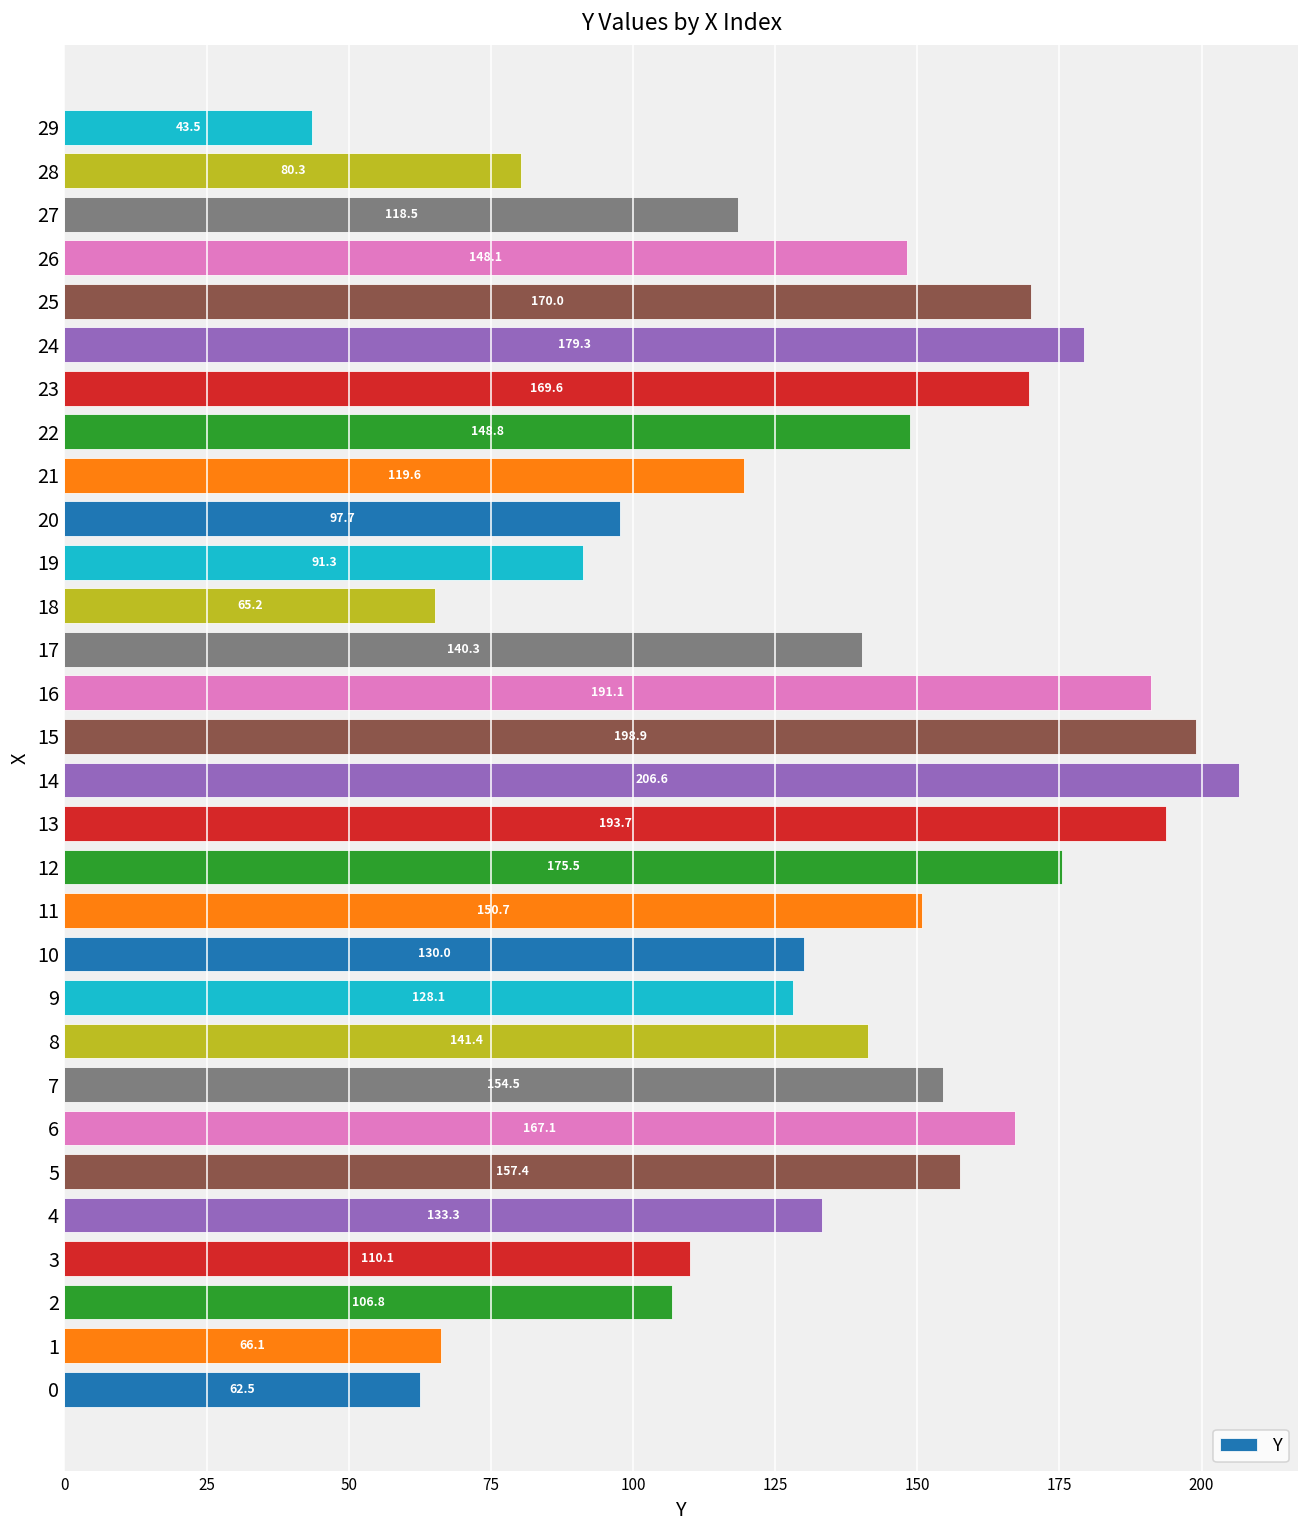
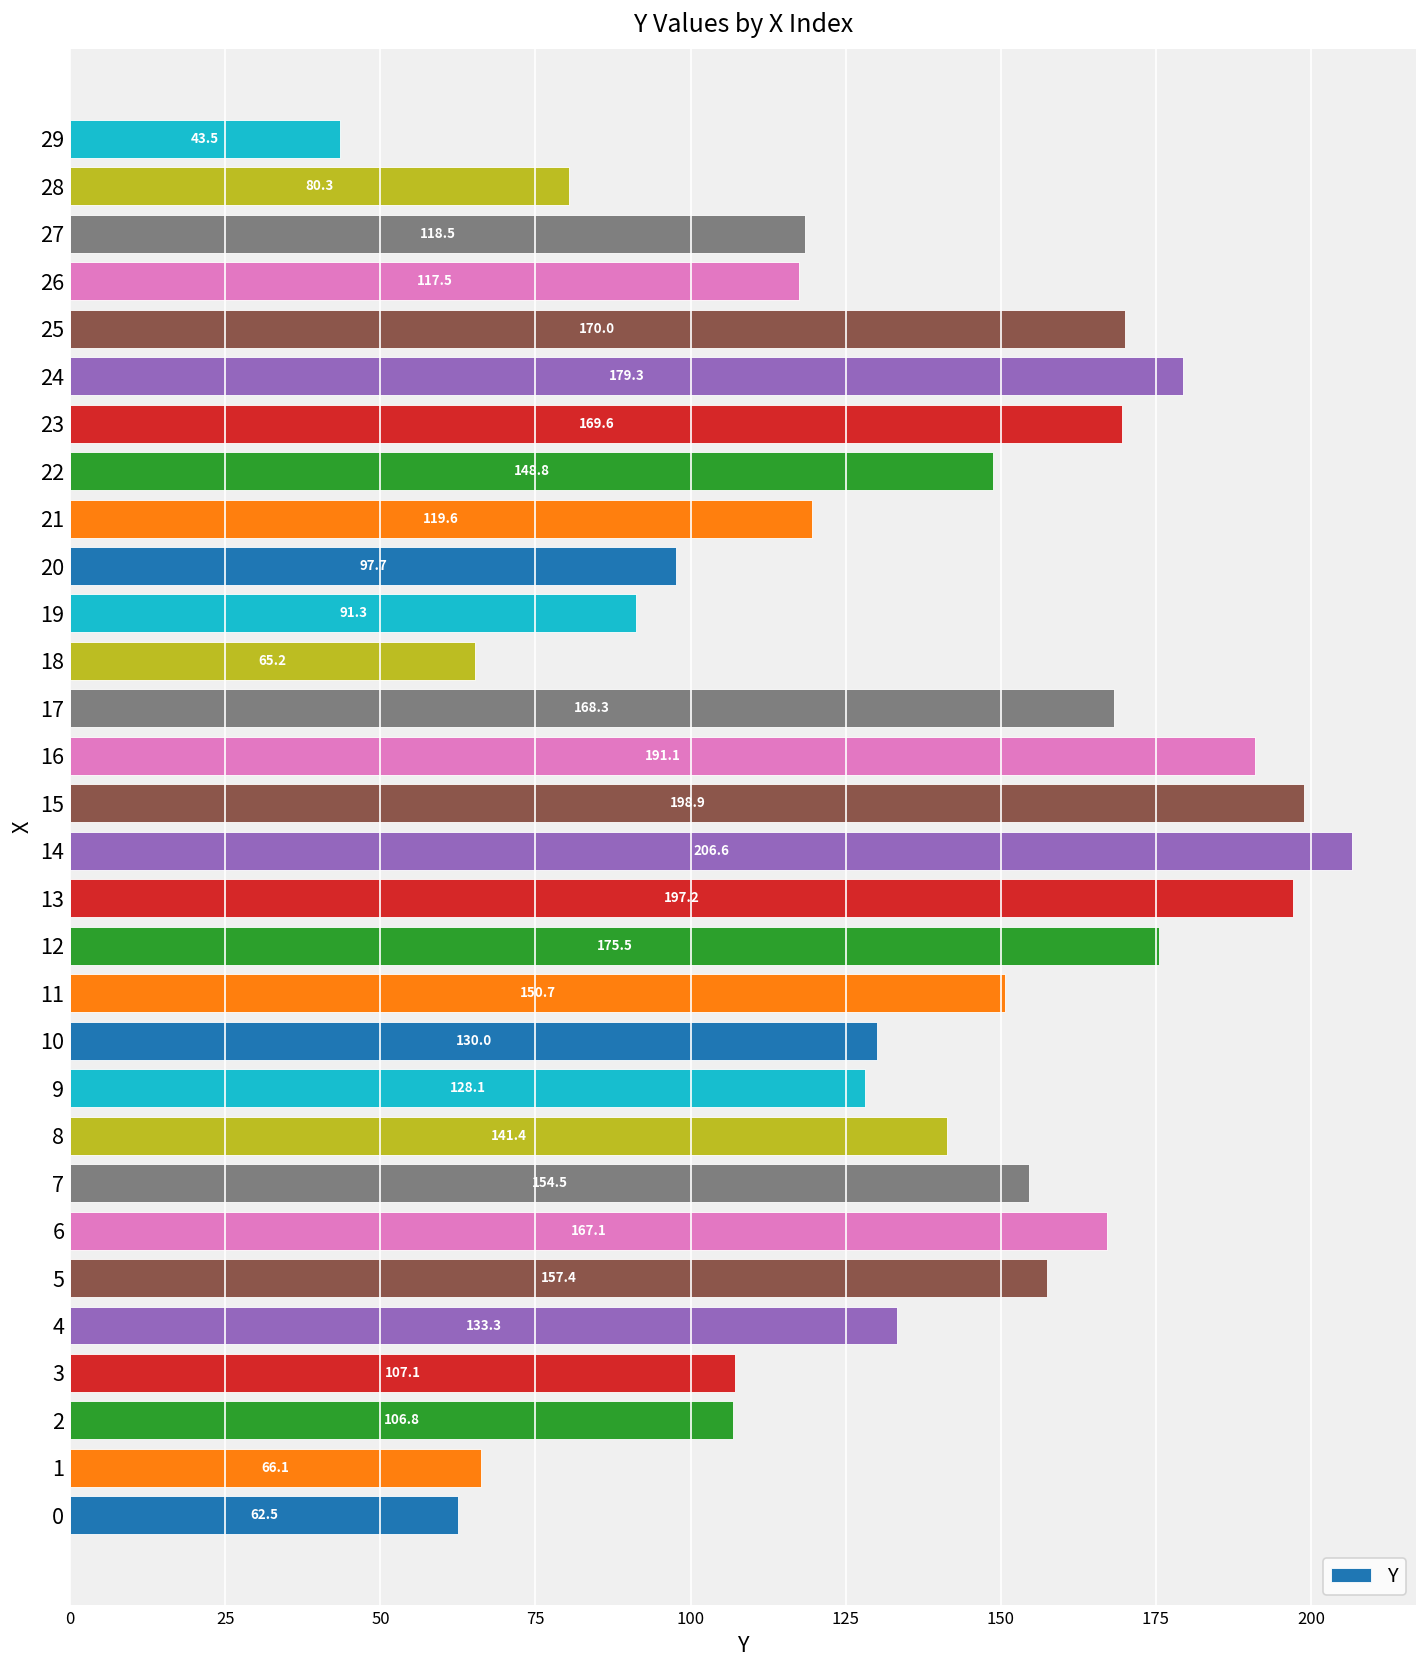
  {
    "29": 43.5,
    "28": 80.3,
    "27": 118.5,
-   "26": 148.1,
+   "26": 117.5,
    "25": 170.0,
    "24": 179.3,
    "23": 169.6,
    "22": 148.8,
    "21": 119.6,
    "20": 97.7,
    "19": 91.3,
    "18": 65.2,
-   "17": 140.3,
+   "17": 168.3,
    "16": 191.1,
    "15": 198.9,
    "14": 206.6,
-   "13": 193.7,
+   "13": 197.2,
    "12": 175.5,
    "11": 150.7,
    "10": 130.0,
    "9": 128.1,
    "8": 141.4,
    "7": 154.5,
    "6": 167.1,
    "5": 157.4,
    "4": 133.3,
-   "3": 110.1,
+   "3": 107.1,
    "2": 106.8,
    "1": 66.1,
    "0": 62.5
  }
